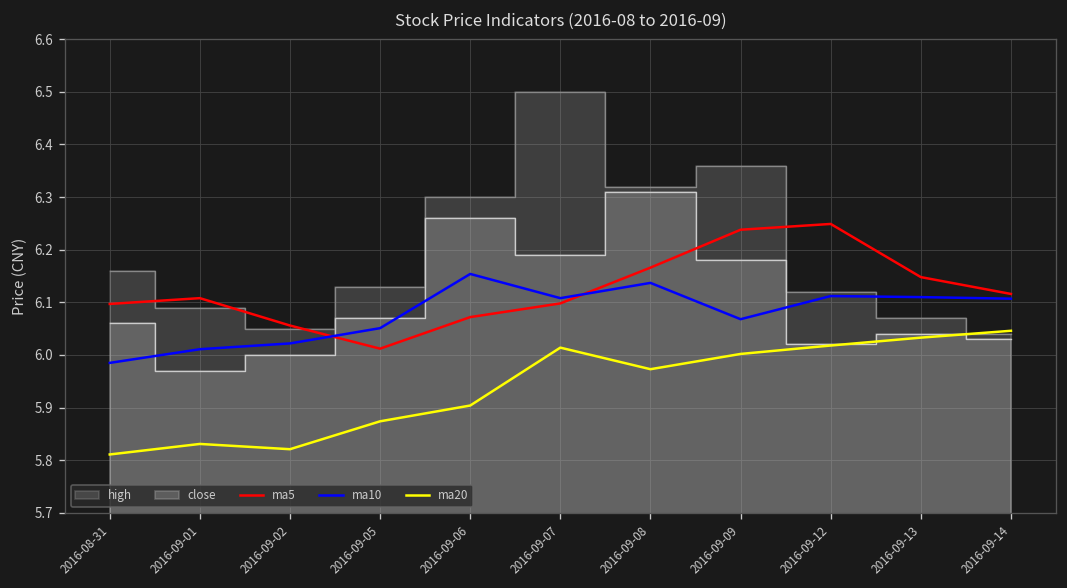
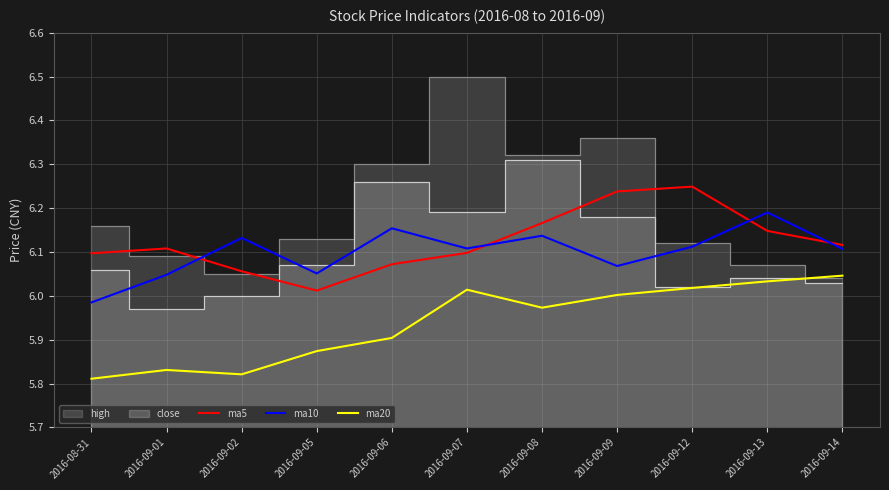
  {
    "ma5": {
      "2016-08-31": 6.10,
      "2016-09-01": 6.11,
      "2016-09-02": 6.06,
      "2016-09-05": 6.01,
      "2016-09-06": 6.07,
      "2016-09-07": 6.10,
      "2016-09-08": 6.17,
      "2016-09-09": 6.24,
      "2016-09-12": 6.25,
      "2016-09-13": 6.15,
      "2016-09-14": 6.12
    },
    "ma10": {
      "2016-08-31": 5.99,
-     "2016-09-01": 6.01,
-     "2016-09-02": 6.02,
+     "2016-09-01": 6.05,
+     "2016-09-02": 6.13,
      "2016-09-05": 6.05,
      "2016-09-06": 6.15,
      "2016-09-07": 6.11,
      "2016-09-08": 6.14,
      "2016-09-09": 6.07,
      "2016-09-12": 6.11,
-     "2016-09-13": 6.11,
+     "2016-09-13": 6.19,
      "2016-09-14": 6.11
    },
    "ma20": {
      "2016-08-31": 5.81,
      "2016-09-01": 5.83,
      "2016-09-02": 5.82,
      "2016-09-05": 5.87,
      "2016-09-06": 5.90,
      "2016-09-07": 6.01,
      "2016-09-08": 5.97,
      "2016-09-09": 6.00,
      "2016-09-13": 6.03,
      "2016-09-14": 6.05
    }
  }
